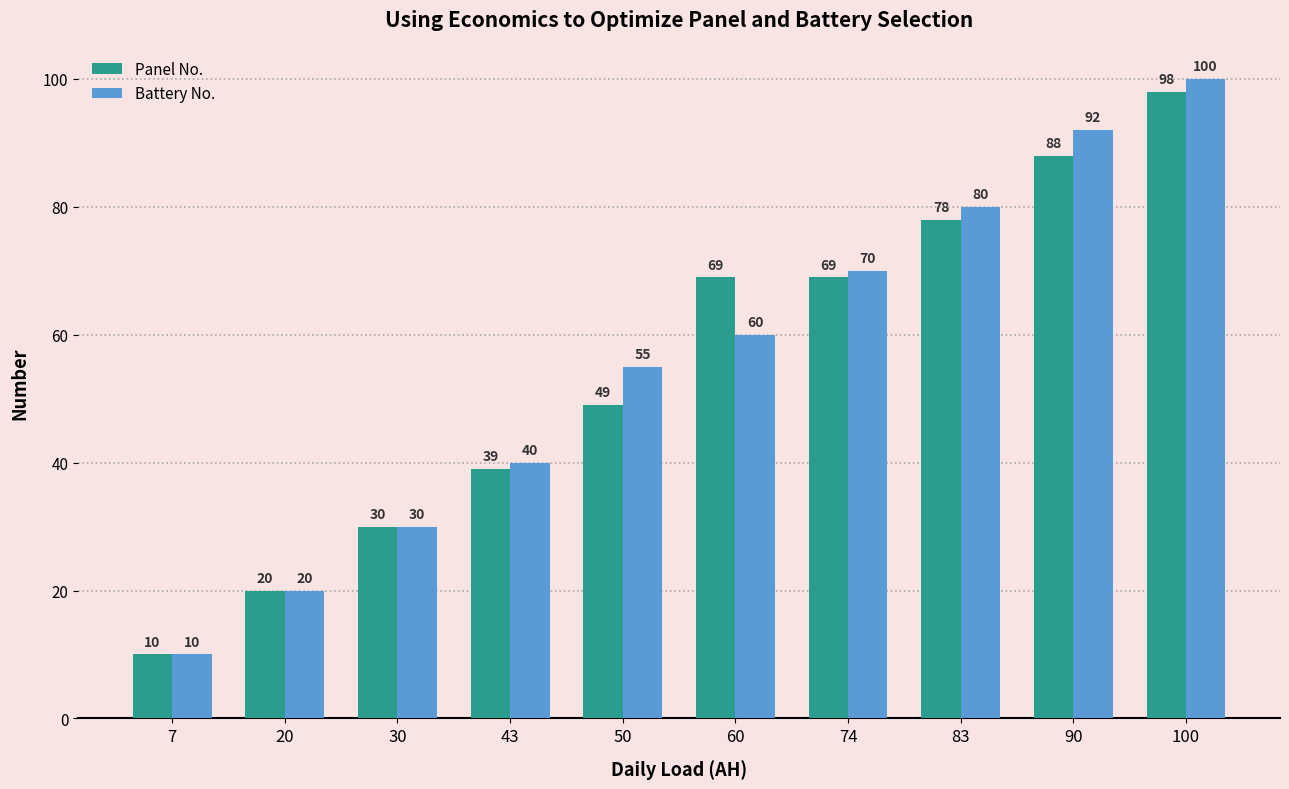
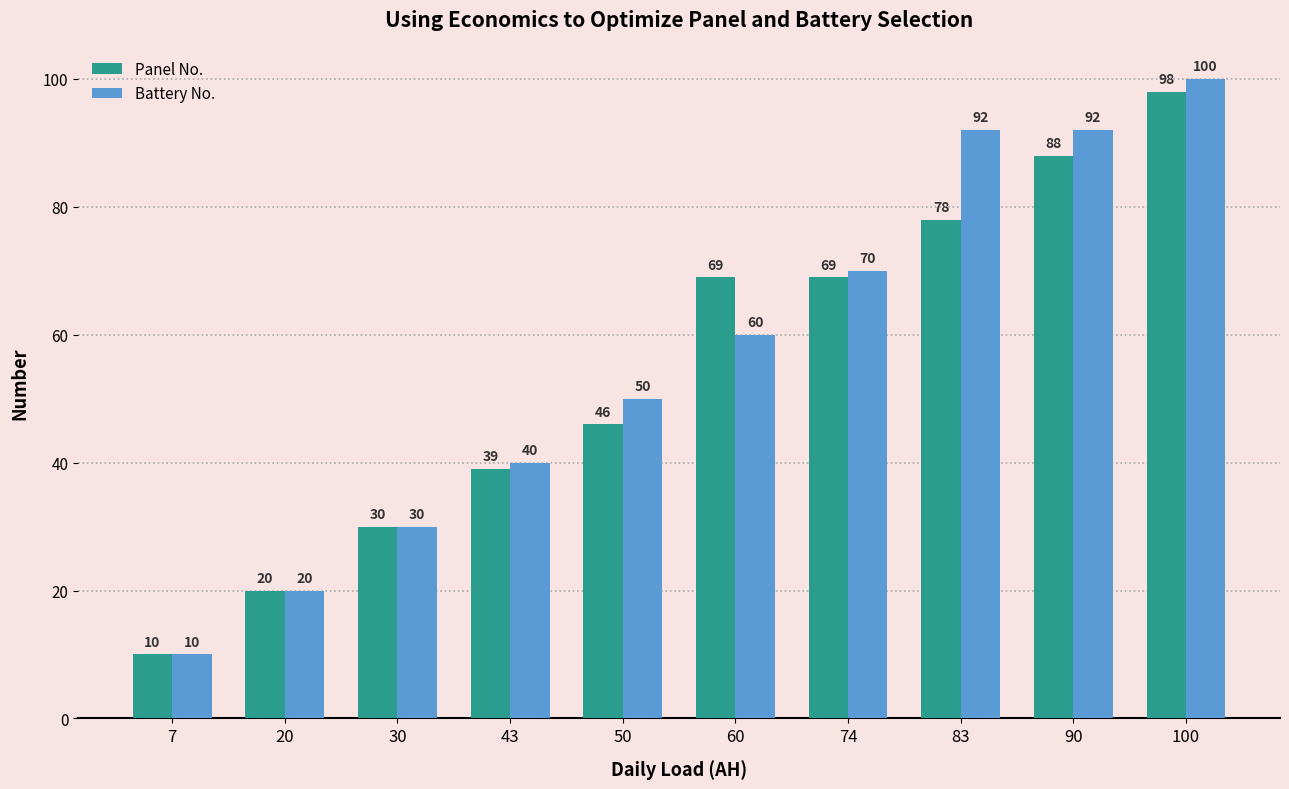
  {
    "Panel No.": {
      "7": 10,
      "20": 20,
      "30": 30,
      "43": 39,
-     "50": 49,
+     "50": 46,
      "60": 69,
      "74": 69,
      "83": 78,
      "90": 88,
      "100": 98
    },
    "Battery No.": {
      "7": 10,
      "20": 20,
      "30": 30,
      "43": 40,
-     "50": 55,
+     "50": 50,
      "60": 60,
      "74": 70,
-     "83": 80,
+     "83": 92,
      "90": 92,
      "100": 100
    }
  }
